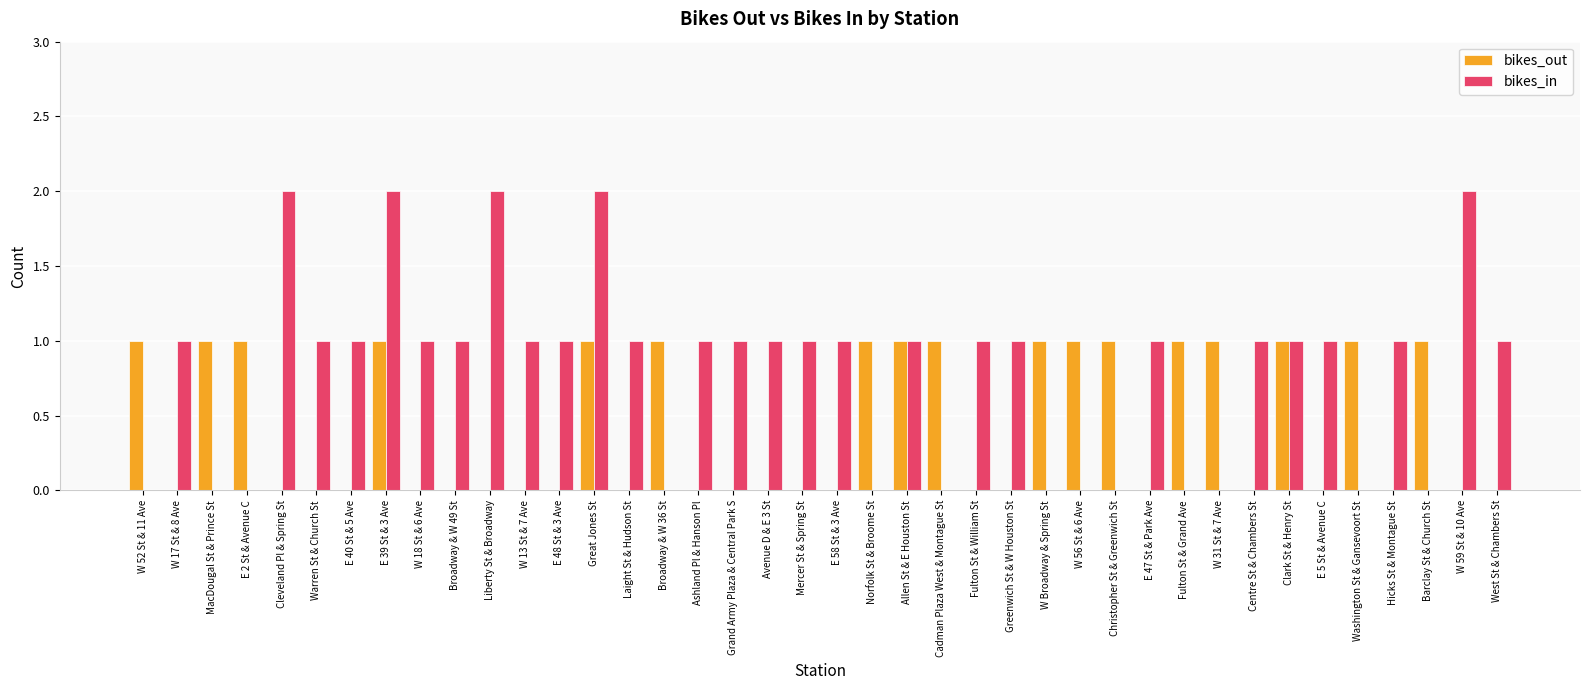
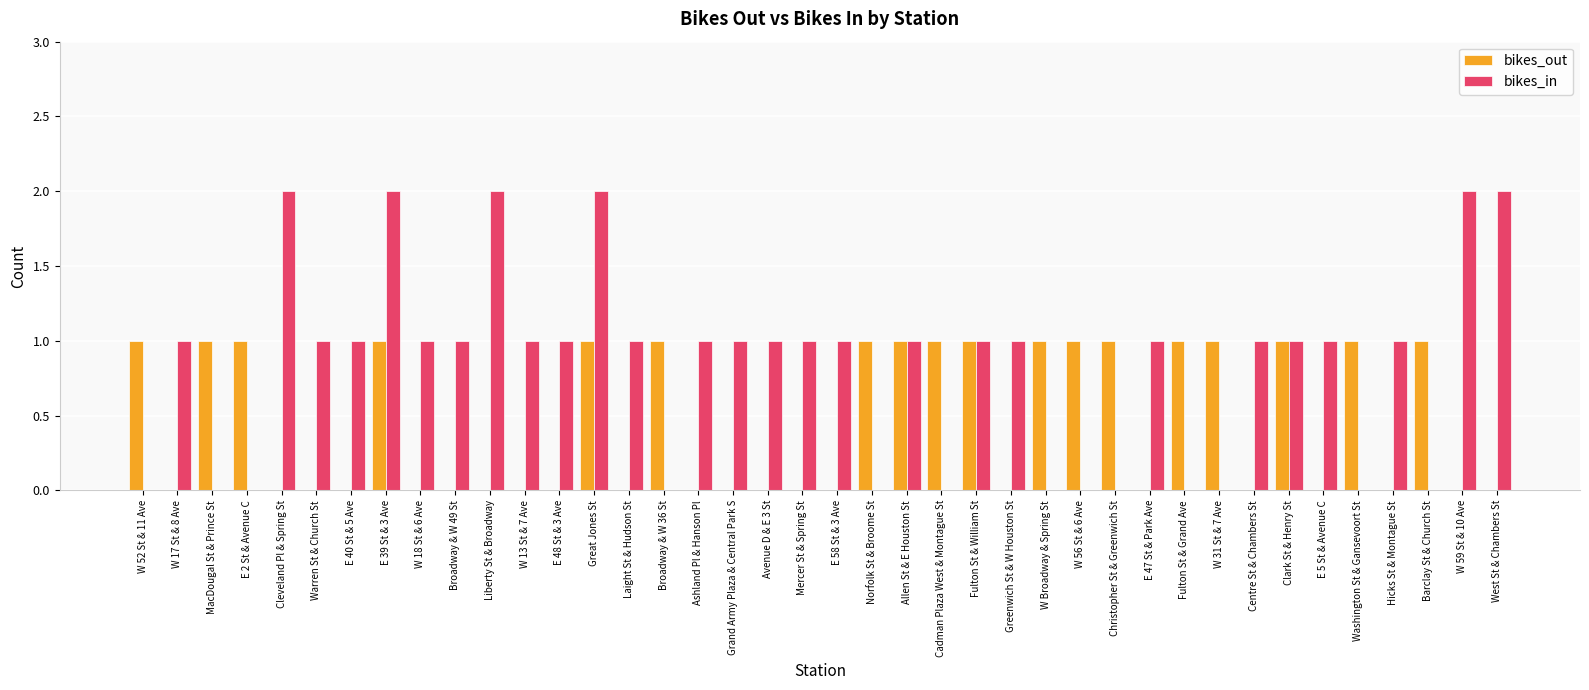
  {
    "bikes_out": {
      "W 52 St & 11 Ave": 1,
      "W 17 St & 8 Ave": 0,
      "MacDougal St & Prince St": 1,
      "E 2 St & Avenue C": 1,
      "Cleveland Pl & Spring St": 0,
      "Warren St & Church St": 0,
      "E 40 St & 5 Ave": 0,
      "E 39 St & 3 Ave": 1,
      "W 18 St & 6 Ave": 0,
      "Broadway & W 49 St": 0,
      "Liberty St & Broadway": 0,
      "W 13 St & 7 Ave": 0,
      "E 48 St & 3 Ave": 0,
      "Great Jones St": 1,
      "Laight St & Hudson St": 0,
      "Broadway & W 36 St": 1,
      "Ashland Pl & Hanson Pl": 0,
      "Grand Army Plaza & Central Park S": 0,
      "Avenue D & E 3 St": 0,
      "Mercer St & Spring St": 0,
      "E 58 St & 3 Ave": 0,
      "Norfolk St & Broome St": 1,
      "Allen St & E Houston St": 1,
      "Cadman Plaza West & Montague St": 1,
-     "Fulton St & William St": 0,
+     "Fulton St & William St": 1,
      "Greenwich St & W Houston St": 0,
      "W Broadway & Spring St": 1,
      "W 56 St & 6 Ave": 1,
      "Christopher St & Greenwich St": 1,
      "E 47 St & Park Ave": 0,
      "Fulton St & Grand Ave": 1,
      "W 31 St & 7 Ave": 1,
      "Centre St & Chambers St": 0,
      "Clark St & Henry St": 1,
      "E 5 St & Avenue C": 0,
      "Washington St & Gansevoort St": 1,
      "Hicks St & Montague St": 0,
      "Barclay St & Church St": 1,
      "W 59 St & 10 Ave": 0,
      "West St & Chambers St": 0
    },
    "bikes_in": {
      "W 52 St & 11 Ave": 0,
      "W 17 St & 8 Ave": 1,
      "MacDougal St & Prince St": 0,
      "E 2 St & Avenue C": 0,
      "Cleveland Pl & Spring St": 2,
      "Warren St & Church St": 1,
      "E 40 St & 5 Ave": 1,
      "E 39 St & 3 Ave": 2,
      "W 18 St & 6 Ave": 1,
      "Broadway & W 49 St": 1,
      "Liberty St & Broadway": 2,
      "W 13 St & 7 Ave": 1,
      "E 48 St & 3 Ave": 1,
      "Great Jones St": 2,
      "Laight St & Hudson St": 1,
      "Broadway & W 36 St": 0,
      "Ashland Pl & Hanson Pl": 1,
      "Grand Army Plaza & Central Park S": 1,
      "Avenue D & E 3 St": 1,
      "Mercer St & Spring St": 1,
      "E 58 St & 3 Ave": 1,
      "Norfolk St & Broome St": 0,
      "Allen St & E Houston St": 1,
      "Cadman Plaza West & Montague St": 0,
      "Fulton St & William St": 1,
      "Greenwich St & W Houston St": 1,
      "W Broadway & Spring St": 0,
      "W 56 St & 6 Ave": 0,
      "Christopher St & Greenwich St": 0,
      "E 47 St & Park Ave": 1,
      "Fulton St & Grand Ave": 0,
      "W 31 St & 7 Ave": 0,
      "Centre St & Chambers St": 1,
      "Clark St & Henry St": 1,
      "E 5 St & Avenue C": 1,
      "Washington St & Gansevoort St": 0,
      "Hicks St & Montague St": 1,
      "Barclay St & Church St": 0,
      "W 59 St & 10 Ave": 2,
-     "West St & Chambers St": 1
+     "West St & Chambers St": 2
    }
  }
